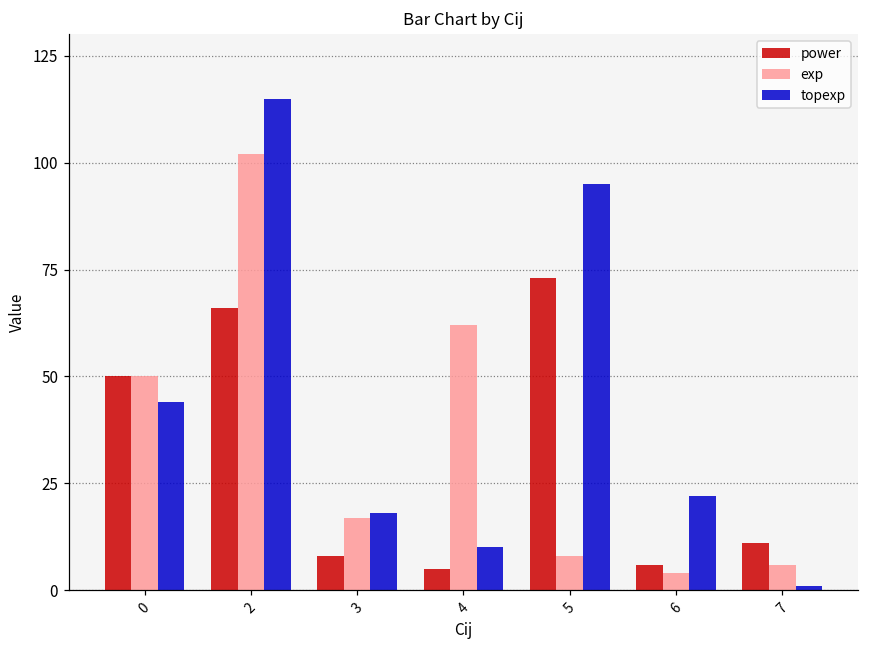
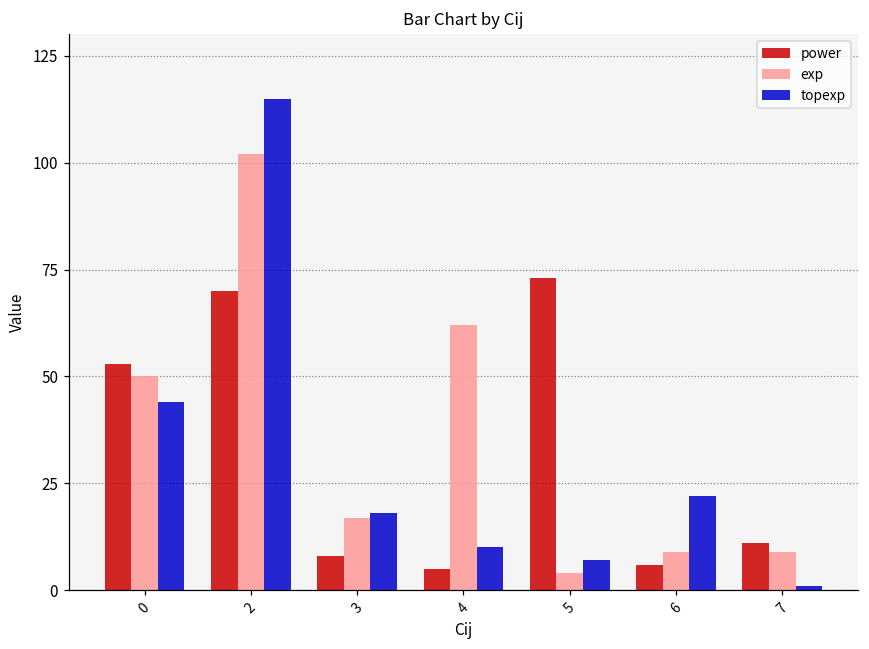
  {
    "power": {
-     "0": 50,
-     "2": 66,
+     "0": 53,
+     "2": 70,
      "3": 8,
      "4": 5,
      "5": 73,
      "6": 6,
      "7": 11
    },
    "exp": {
      "0": 50,
      "2": 102,
      "3": 17,
      "4": 62,
-     "5": 8,
-     "6": 4,
-     "7": 6
+     "5": 4,
+     "6": 9,
+     "7": 9
    },
    "topexp": {
      "0": 44,
      "2": 115,
      "3": 18,
      "4": 10,
-     "5": 95,
+     "5": 7,
      "6": 22,
      "7": 1
    }
  }
